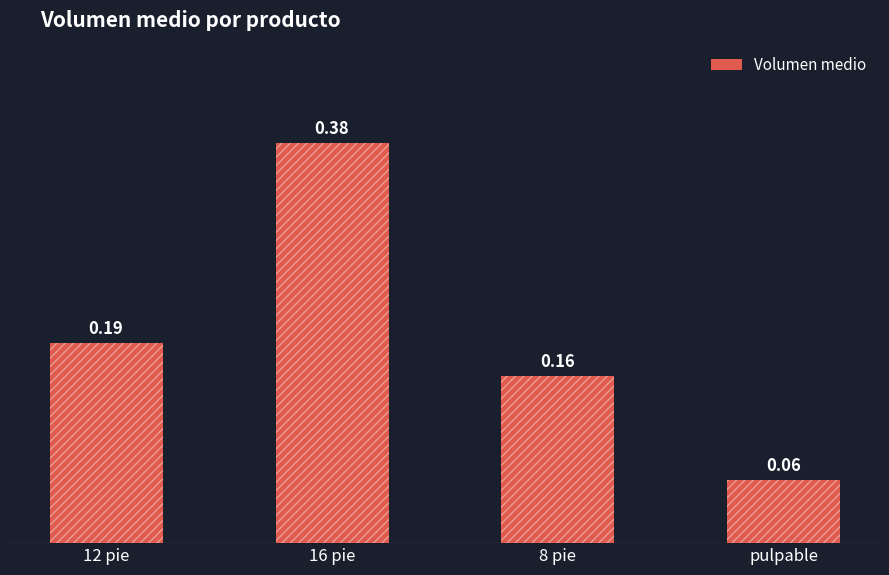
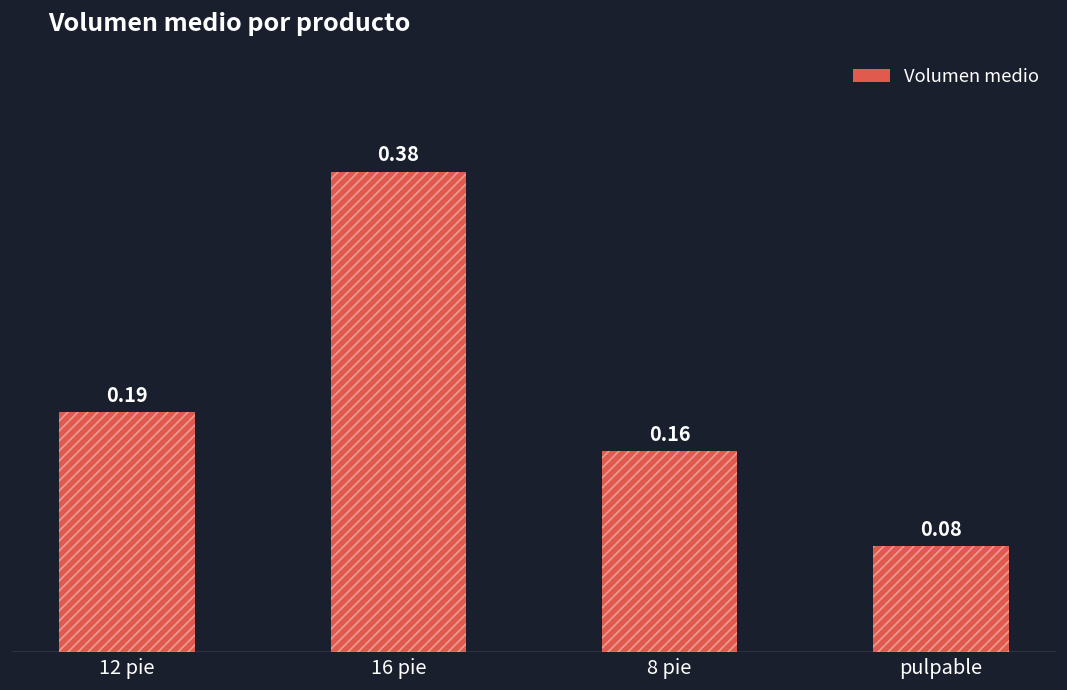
  {
    "12 pie": 0.19,
    "16 pie": 0.38,
    "8 pie": 0.16,
-   "pulpable": 0.06
+   "pulpable": 0.08
  }
